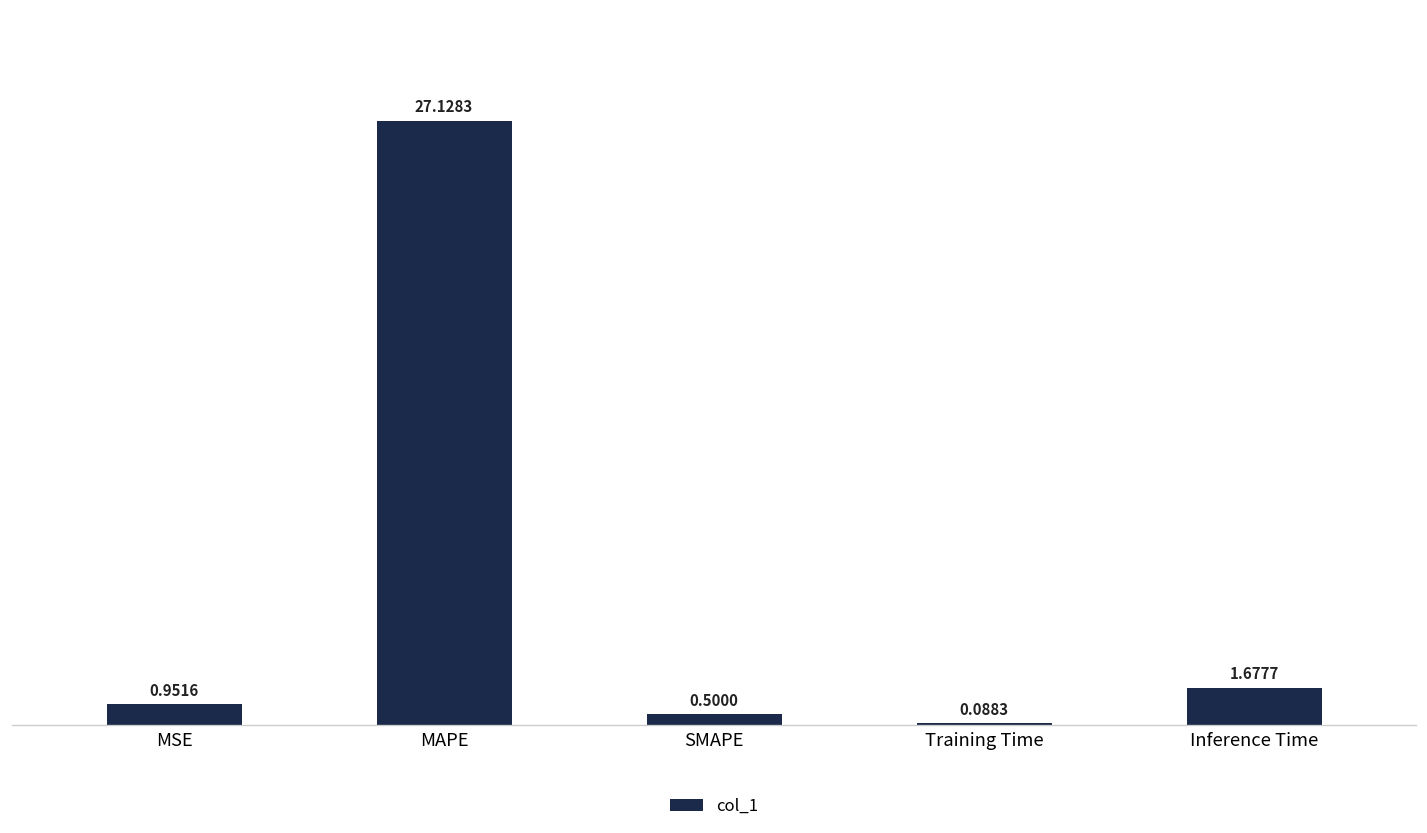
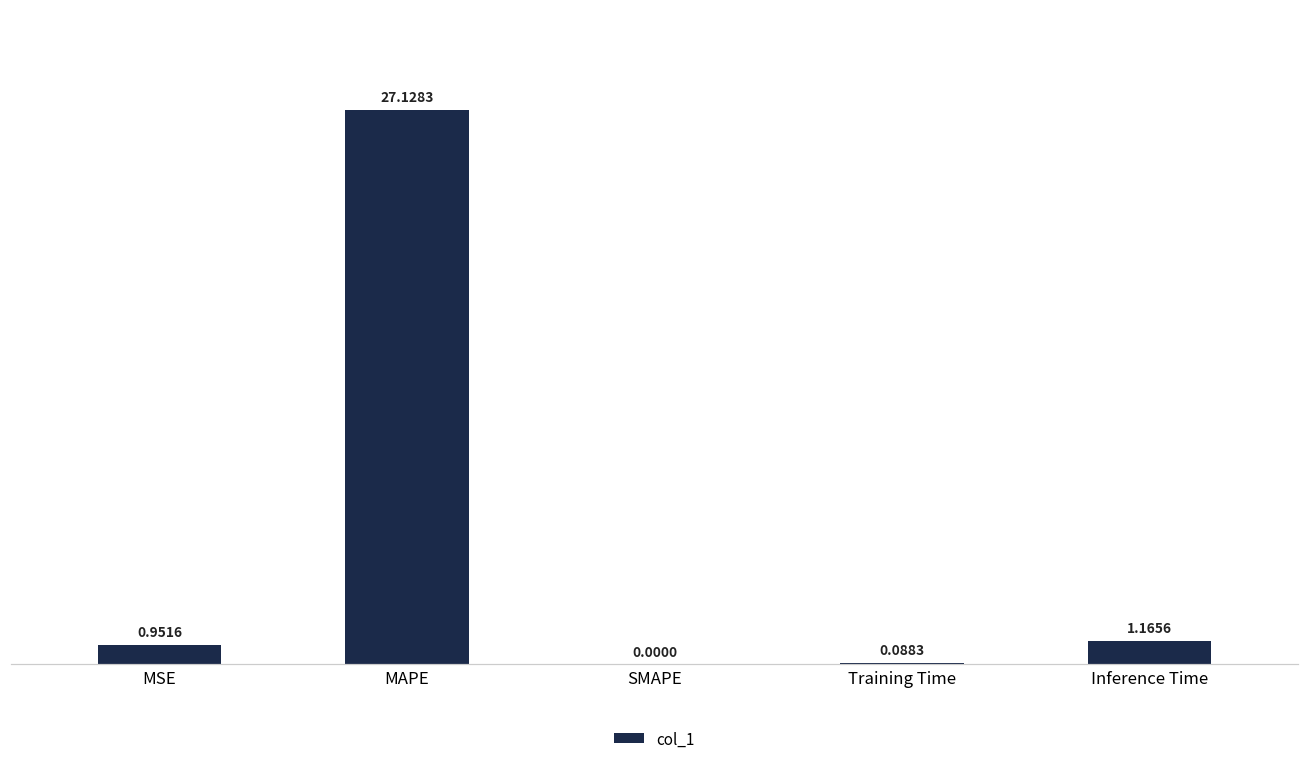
  {
    "MSE": 0.9516,
    "MAPE": 27.1283,
-   "SMAPE": 0.5000,
+   "SMAPE": 0.0000,
    "Training Time": 0.0883,
-   "Inference Time": 1.6777
+   "Inference Time": 1.1656
  }
